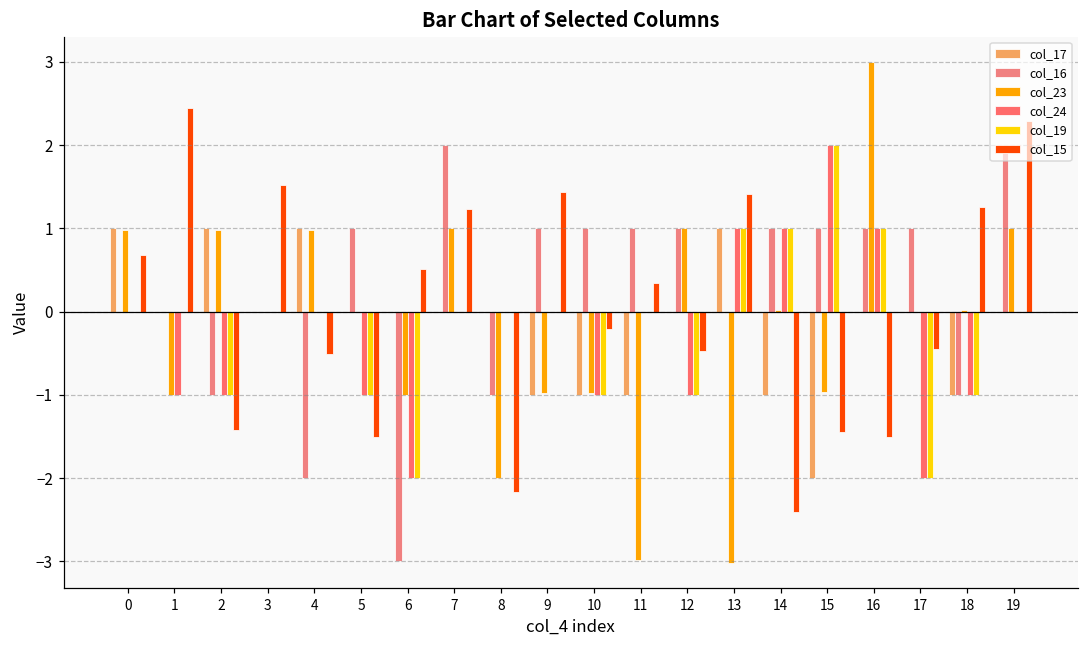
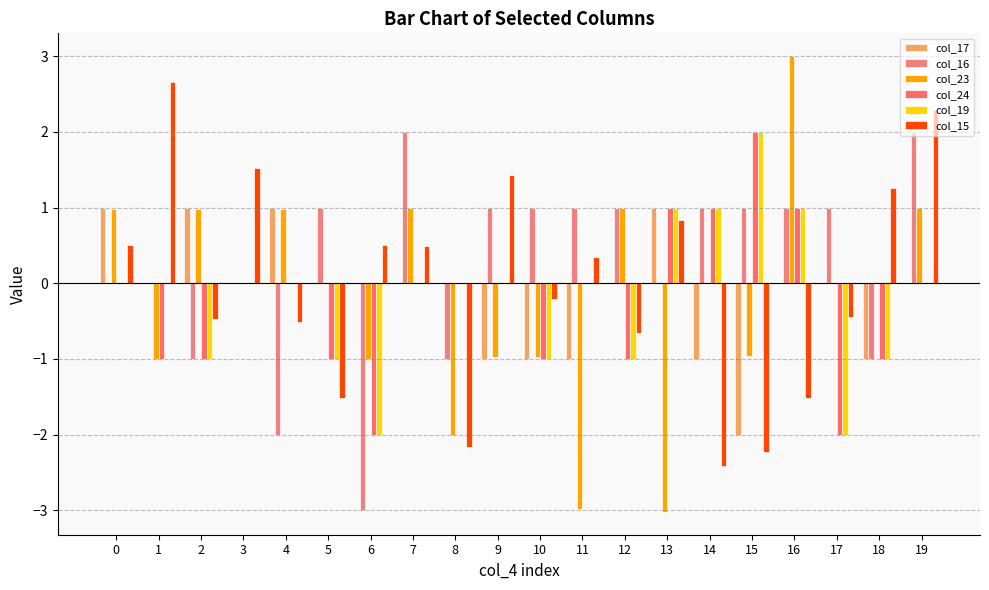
  {
    "col_15": {
-     "0": 0.7,
-     "1": 2.5,
-     "2": -1.4,
+     "0": 0.5,
+     "1": 2.7,
+     "2": -0.5,
      "3": 1.5,
      "4": -0.5,
      "5": -1.5,
      "6": 0.5,
-     "7": 1.2,
+     "7": 0.5,
      "8": -2.2,
      "9": 1.4,
      "10": -0.2,
      "11": 0.3,
-     "12": -0.5,
-     "13": 1.4,
+     "12": -0.7,
+     "13": 0.8,
      "14": -2.4,
-     "15": -1.5,
+     "15": -2.2,
      "16": -1.5,
      "17": -0.5,
      "18": 1.3
    }
  }
